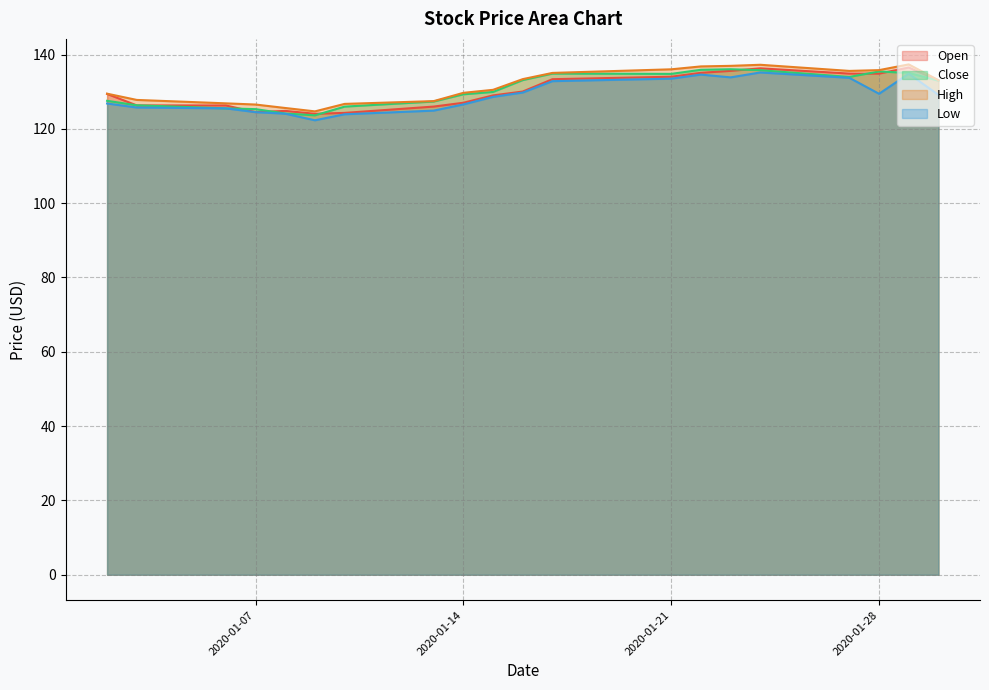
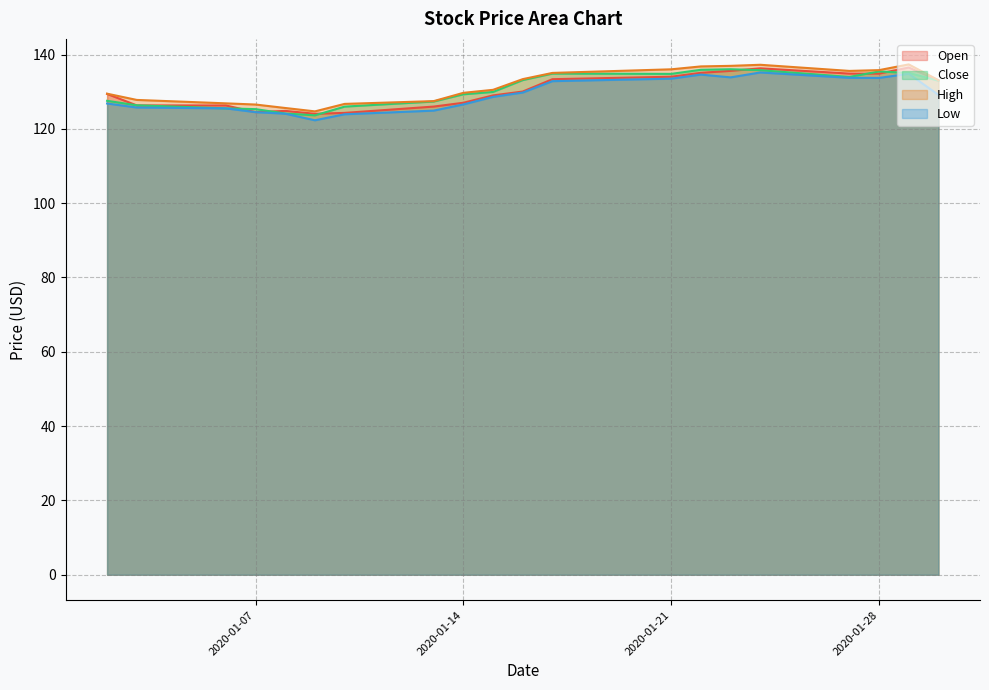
  {
    "Close": {
      "2020-01-07": 125,
      "2020-01-21": 135
    },
    "Low": {
-     "2020-01-28": 129
+     "2020-01-28": 134
    }
  }
